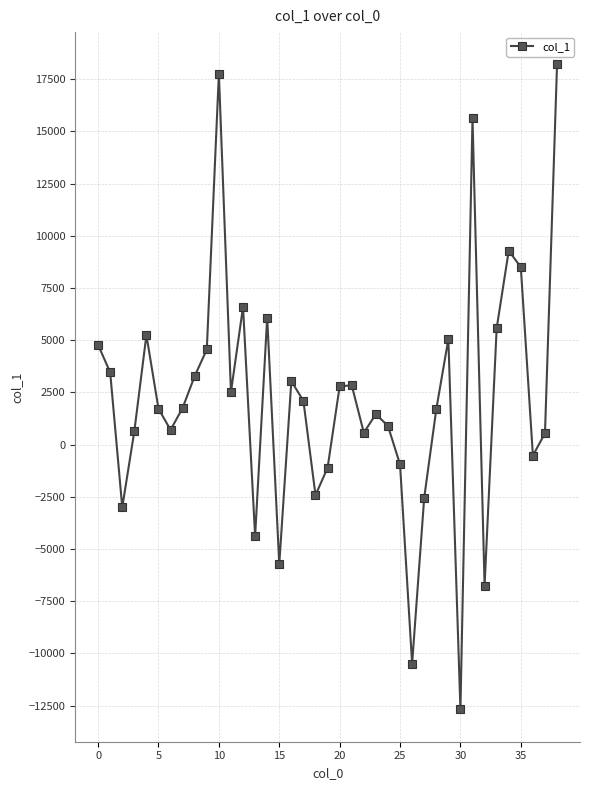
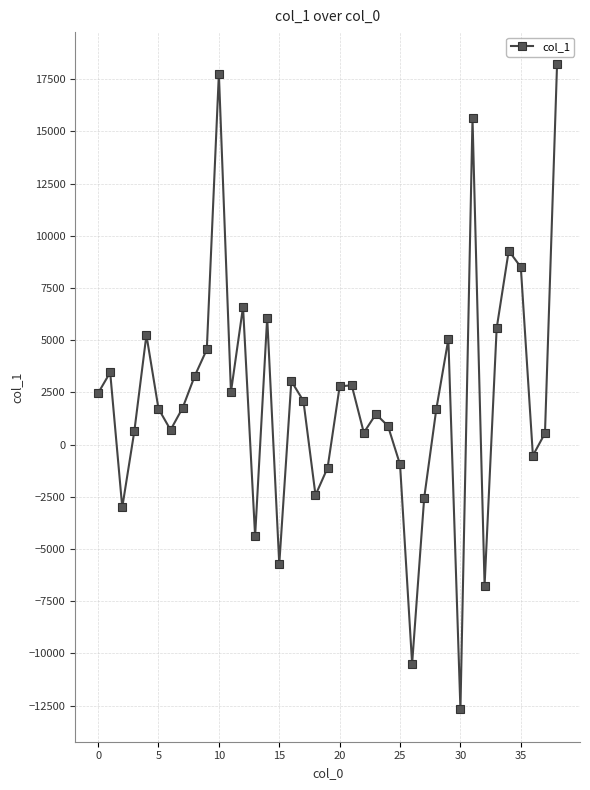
  {
-   "0": 4800,
+   "0": 2500,
    "5": 1700,
    "10": 17800,
    "15": -5700,
    "20": 2800,
    "25": -1000,
    "30": -12700,
    "35": 8500
  }
